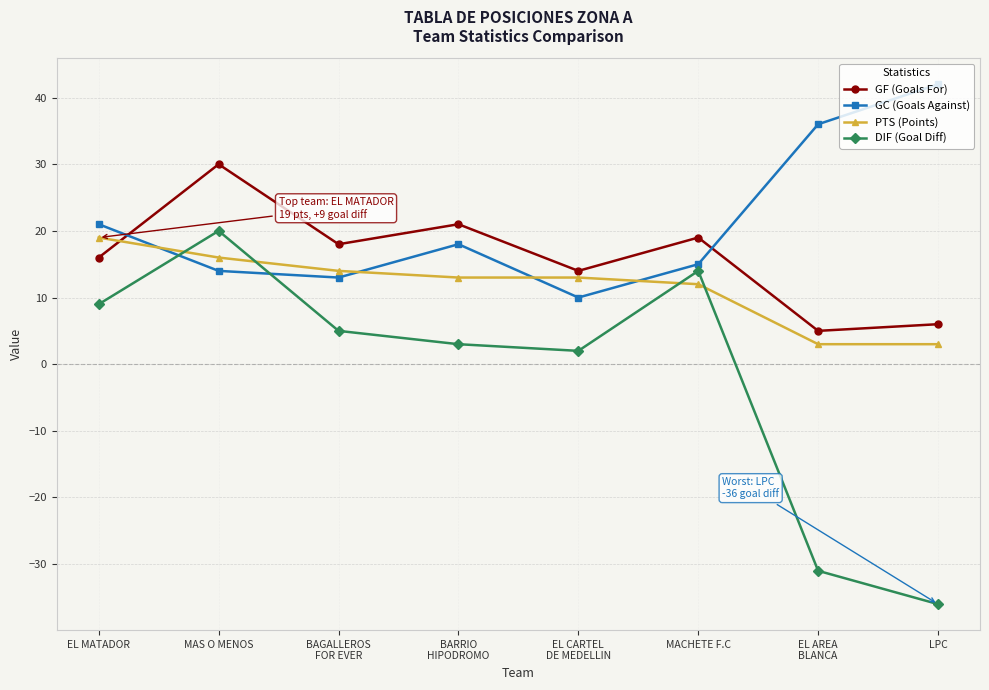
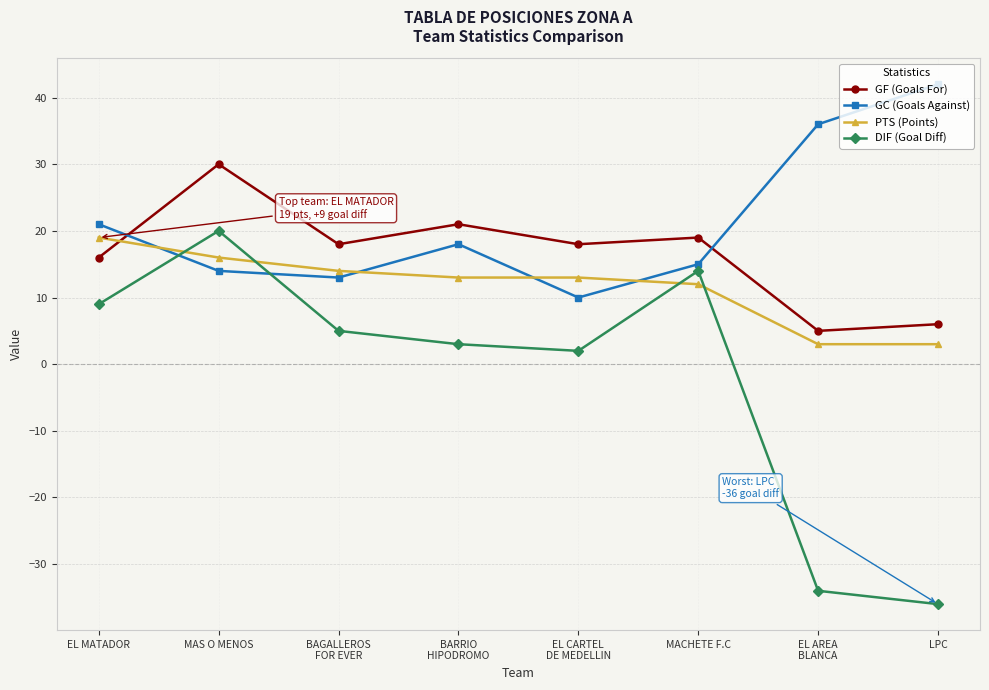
  {
    "GF (Goals For)": {
      "EL MATADOR": 16,
      "MAS O MENOS": 30,
      "BAGALLEROS FOR EVER": 18,
      "BARRIO HIPODROMO": 21,
-     "EL CARTEL DE MEDELLIN": 14,
+     "EL CARTEL DE MEDELLIN": 18,
      "MACHETE F.C": 19,
      "EL AREA BLANCA": 5,
      "LPC": 6
    },
    "GC (Goals Against)": {
      "EL MATADOR": 21,
      "MAS O MENOS": 14,
      "BAGALLEROS FOR EVER": 13,
      "BARRIO HIPODROMO": 18,
      "EL CARTEL DE MEDELLIN": 10,
      "MACHETE F.C": 15,
      "EL AREA BLANCA": 36
    },
    "PTS (Points)": {
      "EL MATADOR": 19,
      "MAS O MENOS": 16,
      "BAGALLEROS FOR EVER": 14,
      "BARRIO HIPODROMO": 13,
      "EL CARTEL DE MEDELLIN": 13,
      "MACHETE F.C": 12,
      "EL AREA BLANCA": 3,
      "LPC": 3
    },
    "DIF (Goal Diff)": {
      "EL MATADOR": 9,
      "BAGALLEROS FOR EVER": 5,
      "BARRIO HIPODROMO": 3,
      "EL CARTEL DE MEDELLIN": 2,
      "MACHETE F.C": 14,
-     "EL AREA BLANCA": -31,
+     "EL AREA BLANCA": -34,
      "LPC": -36
    }
  }
